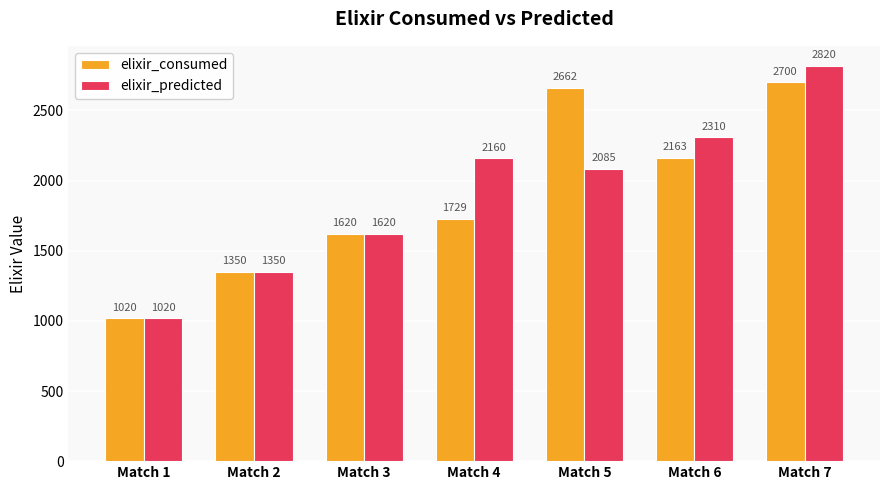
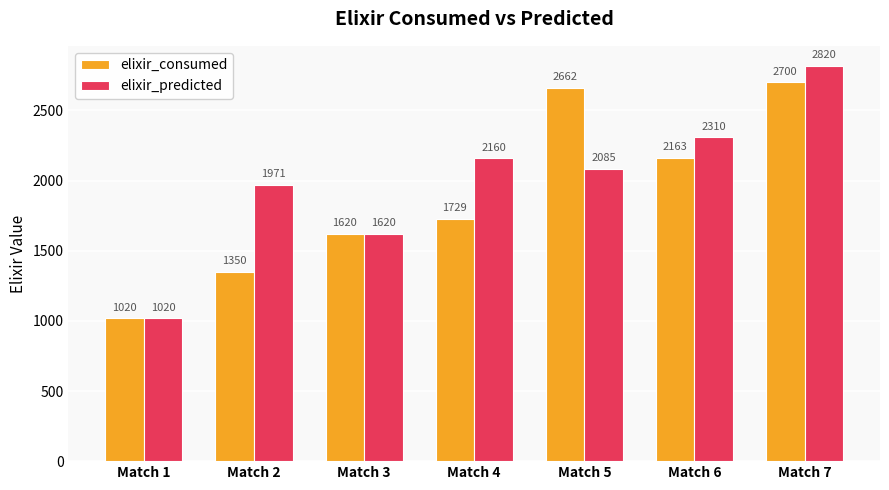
  {
    "elixir_consumed": {
      "Match 1": 1020,
      "Match 2": 1350,
      "Match 3": 1620,
      "Match 4": 1729,
      "Match 5": 2662,
      "Match 6": 2163,
      "Match 7": 2700
    },
    "elixir_predicted": {
      "Match 1": 1020,
-     "Match 2": 1350,
+     "Match 2": 1971,
      "Match 3": 1620,
      "Match 4": 2160,
      "Match 5": 2085,
      "Match 6": 2310,
      "Match 7": 2820
    }
  }
